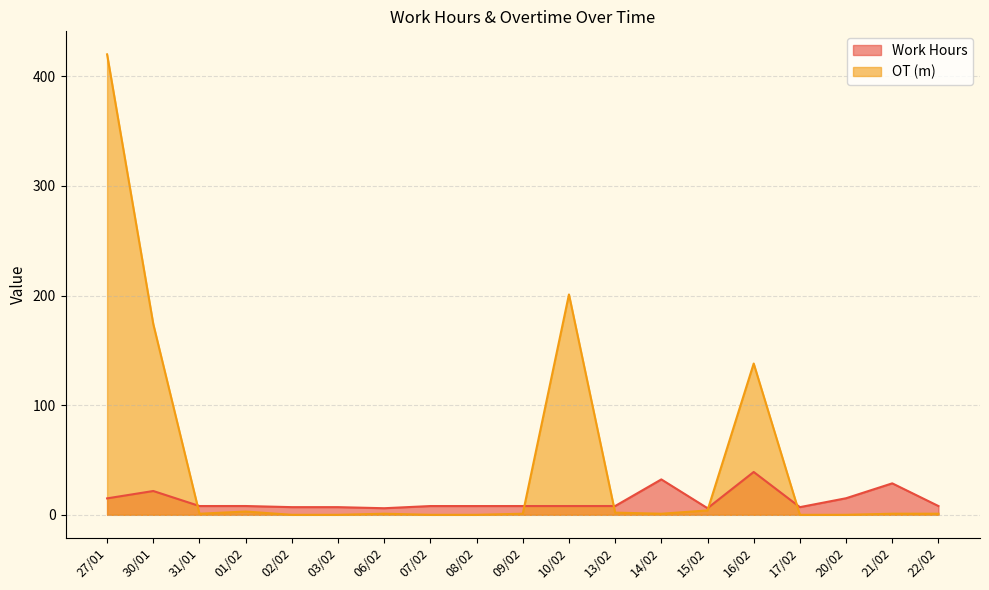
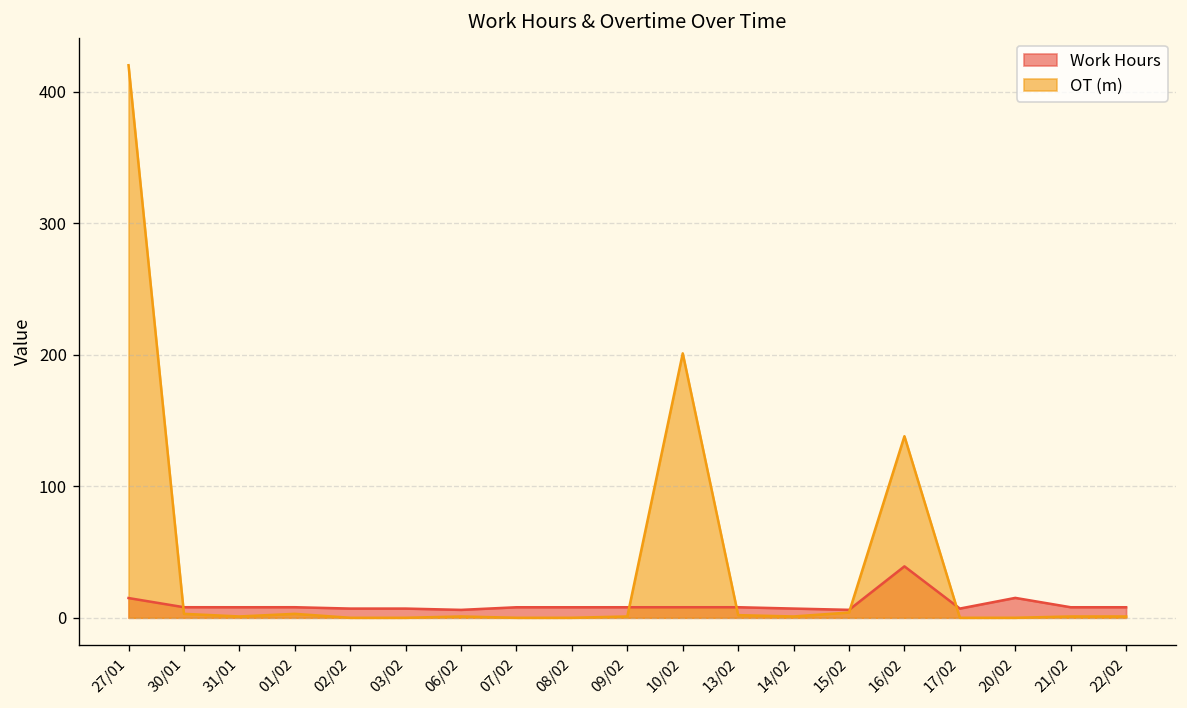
  {
    "Work Hours": {
      "27/01": 15,
-     "30/01": 22,
+     "30/01": 8,
      "31/01": 8,
      "01/02": 8,
      "02/02": 7,
      "03/02": 7,
      "06/02": 6,
      "07/02": 8,
      "08/02": 8,
      "09/02": 8,
      "10/02": 8,
      "13/02": 8,
-     "14/02": 32,
+     "14/02": 7,
      "16/02": 39,
      "17/02": 7,
      "20/02": 15,
-     "21/02": 29,
+     "21/02": 8,
      "22/02": 8
    },
    "OT (m)": {
      "27/01": 420,
-     "30/01": 174,
+     "30/01": 3,
      "31/01": 1,
      "01/02": 3,
      "02/02": 0,
      "03/02": 0,
      "06/02": 1,
      "07/02": 0,
      "08/02": 0,
      "09/02": 1,
      "10/02": 201,
      "13/02": 2,
      "14/02": 1,
      "16/02": 138,
      "17/02": 0,
      "20/02": 0,
      "21/02": 1,
      "22/02": 1
    }
  }
